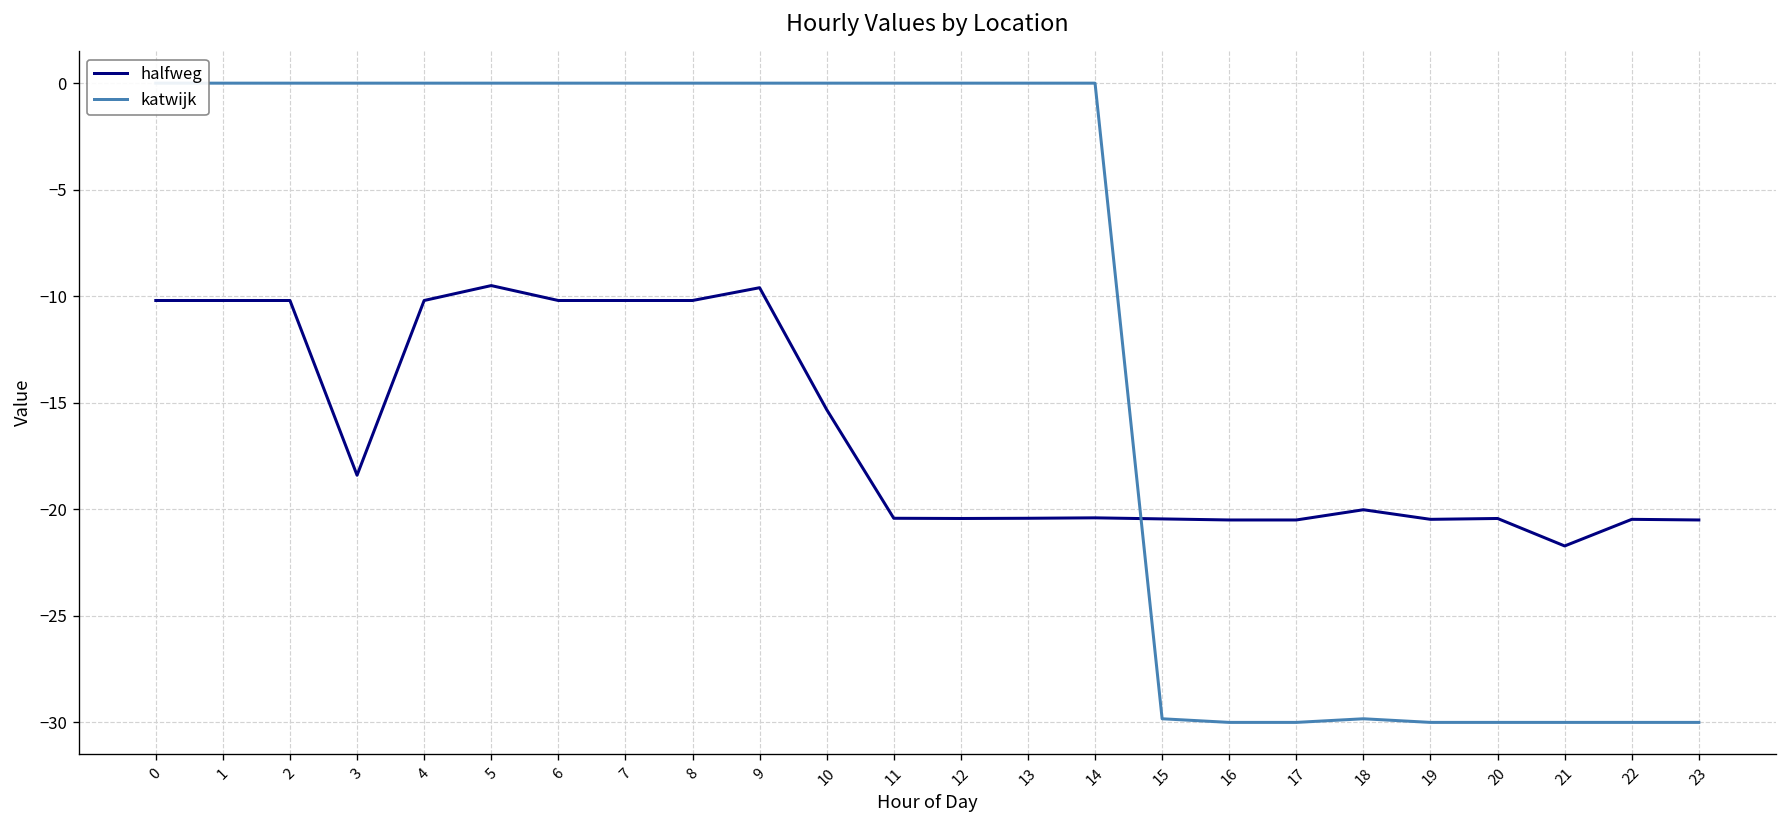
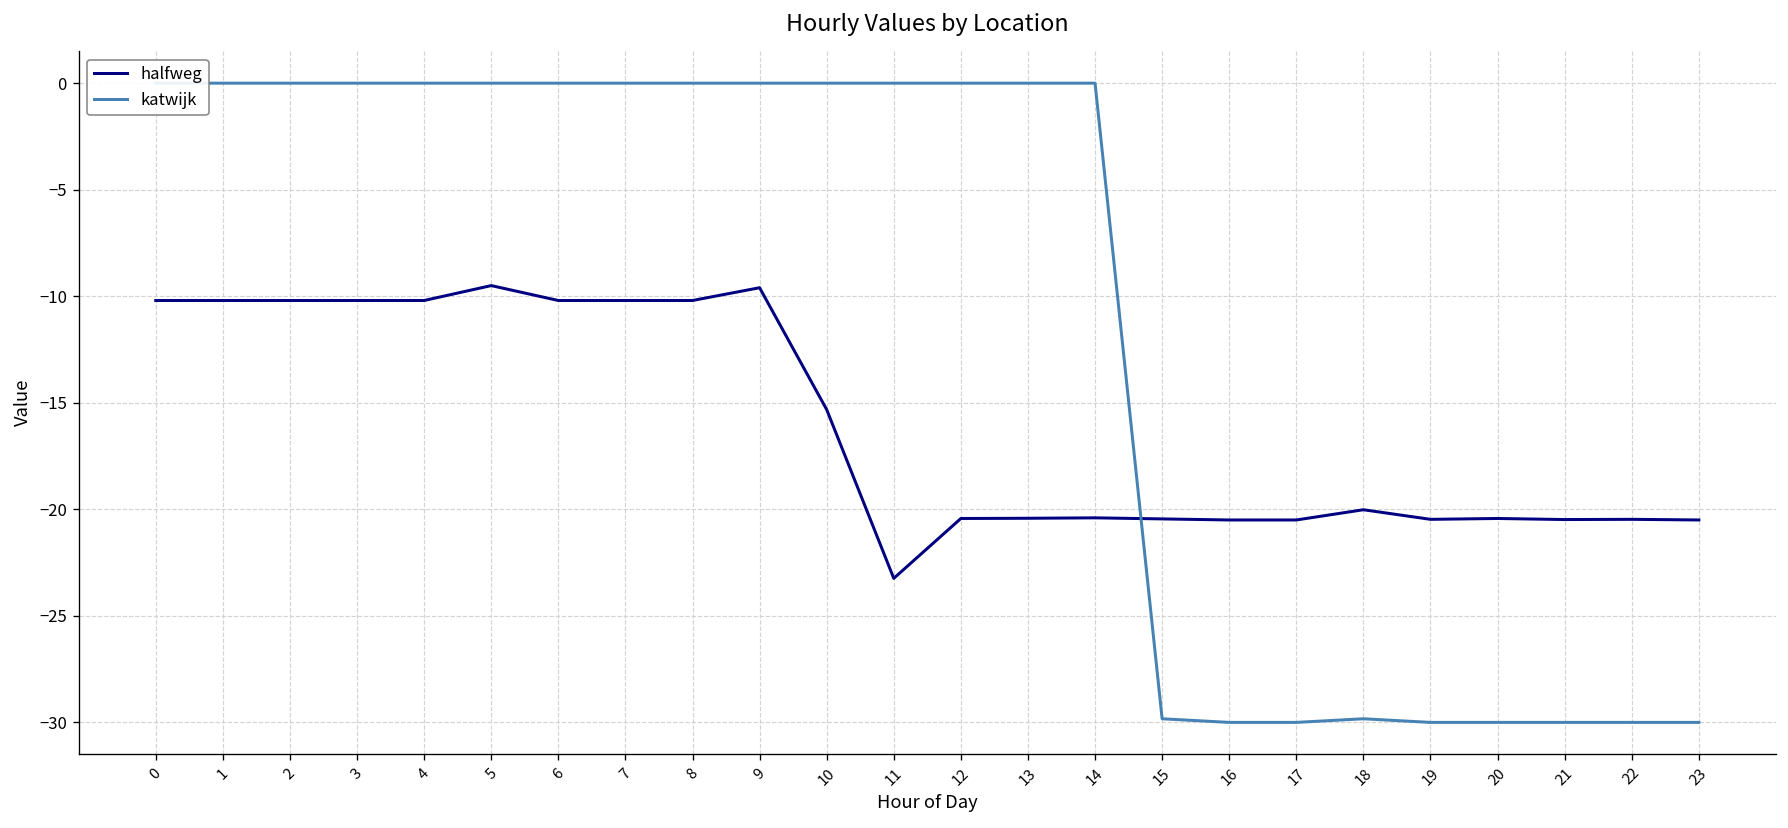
  {
    "halfweg": {
      "0": -10.2,
      "1": -10.2,
      "2": -10.2,
-     "3": -18.4,
+     "3": -10.2,
      "4": -10.2,
      "5": -9.5,
      "6": -10.2,
      "7": -10.2,
      "8": -10.2,
      "9": -9.6,
      "10": -15.3,
-     "11": -20.4,
+     "11": -23.2,
      "12": -20.4,
      "13": -20.4,
      "14": -20.4,
      "15": -20.5,
      "16": -20.5,
      "17": -20.5,
      "18": -20.0,
      "19": -20.5,
      "20": -20.4,
-     "21": -21.7,
+     "21": -20.5,
      "22": -20.5,
      "23": -20.5
    },
    "katwijk": {
      "1": 0.0,
      "2": 0.0,
      "3": 0.0,
      "4": 0.0,
      "5": 0.0,
      "6": 0.0,
      "7": 0.0,
      "8": 0.0,
      "9": 0.0,
      "10": 0.0,
      "11": 0.0,
      "12": 0.0,
      "13": 0.0,
      "14": 0.0,
      "15": -29.8,
      "16": -30.0,
      "17": -30.0,
      "18": -29.8,
      "19": -30.0,
      "20": -30.0,
      "21": -30.0,
      "22": -30.0,
      "23": -30.0
    }
  }
